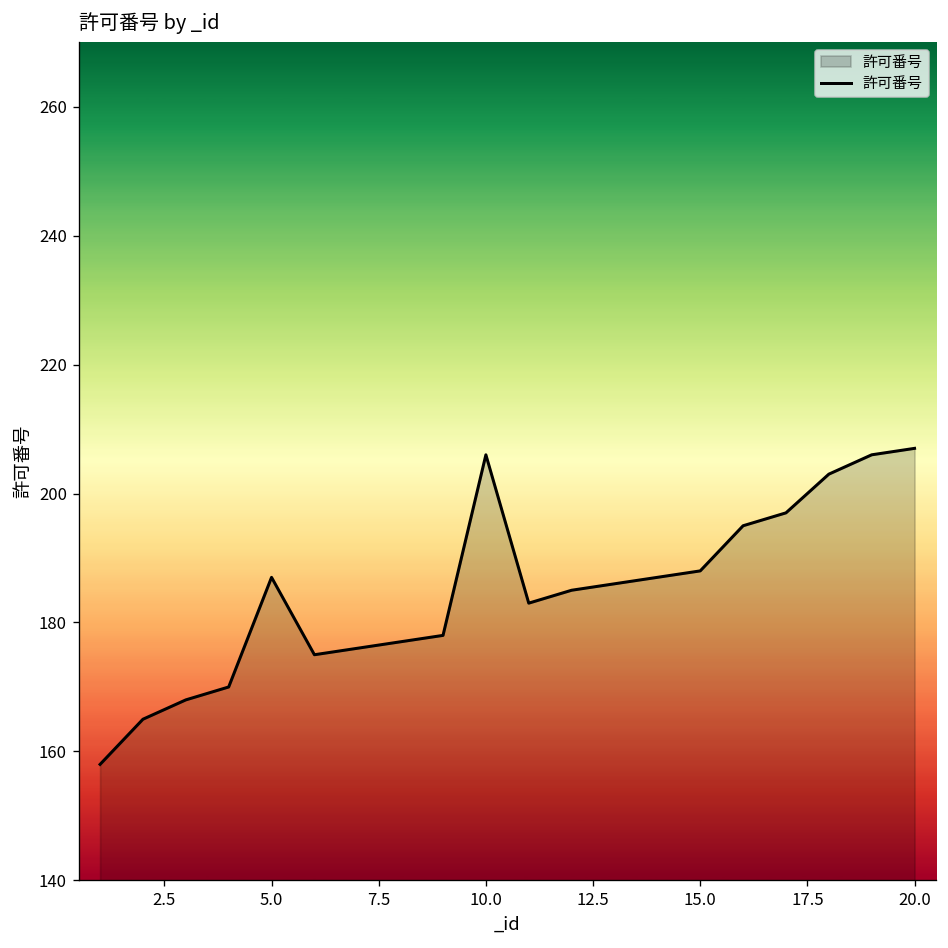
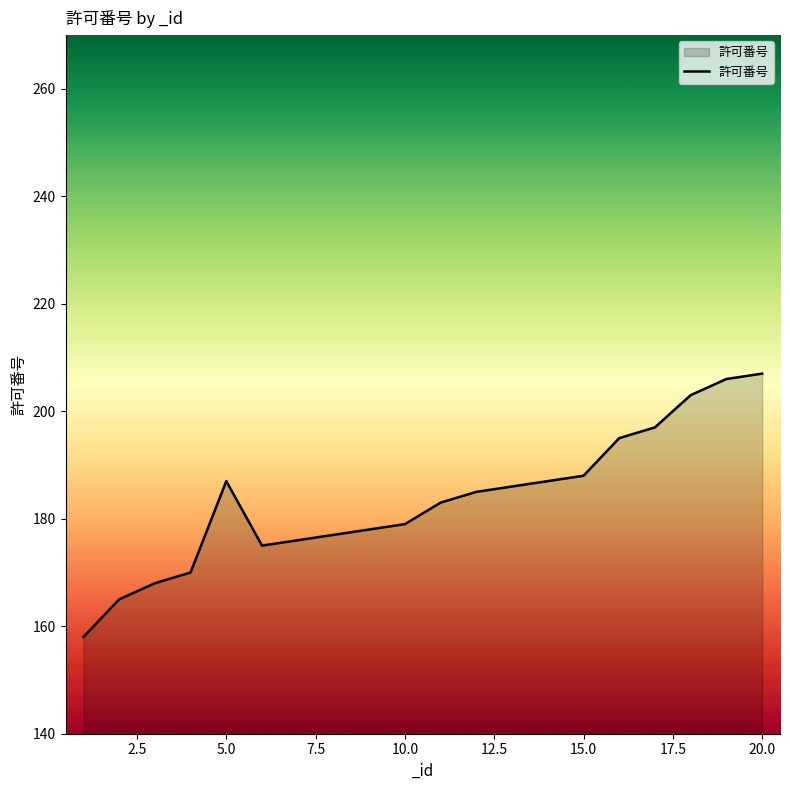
  {
    "5.0": 187,
-   "10.0": 206,
+   "10.0": 179,
    "15.0": 188,
    "20.0": 207
  }
